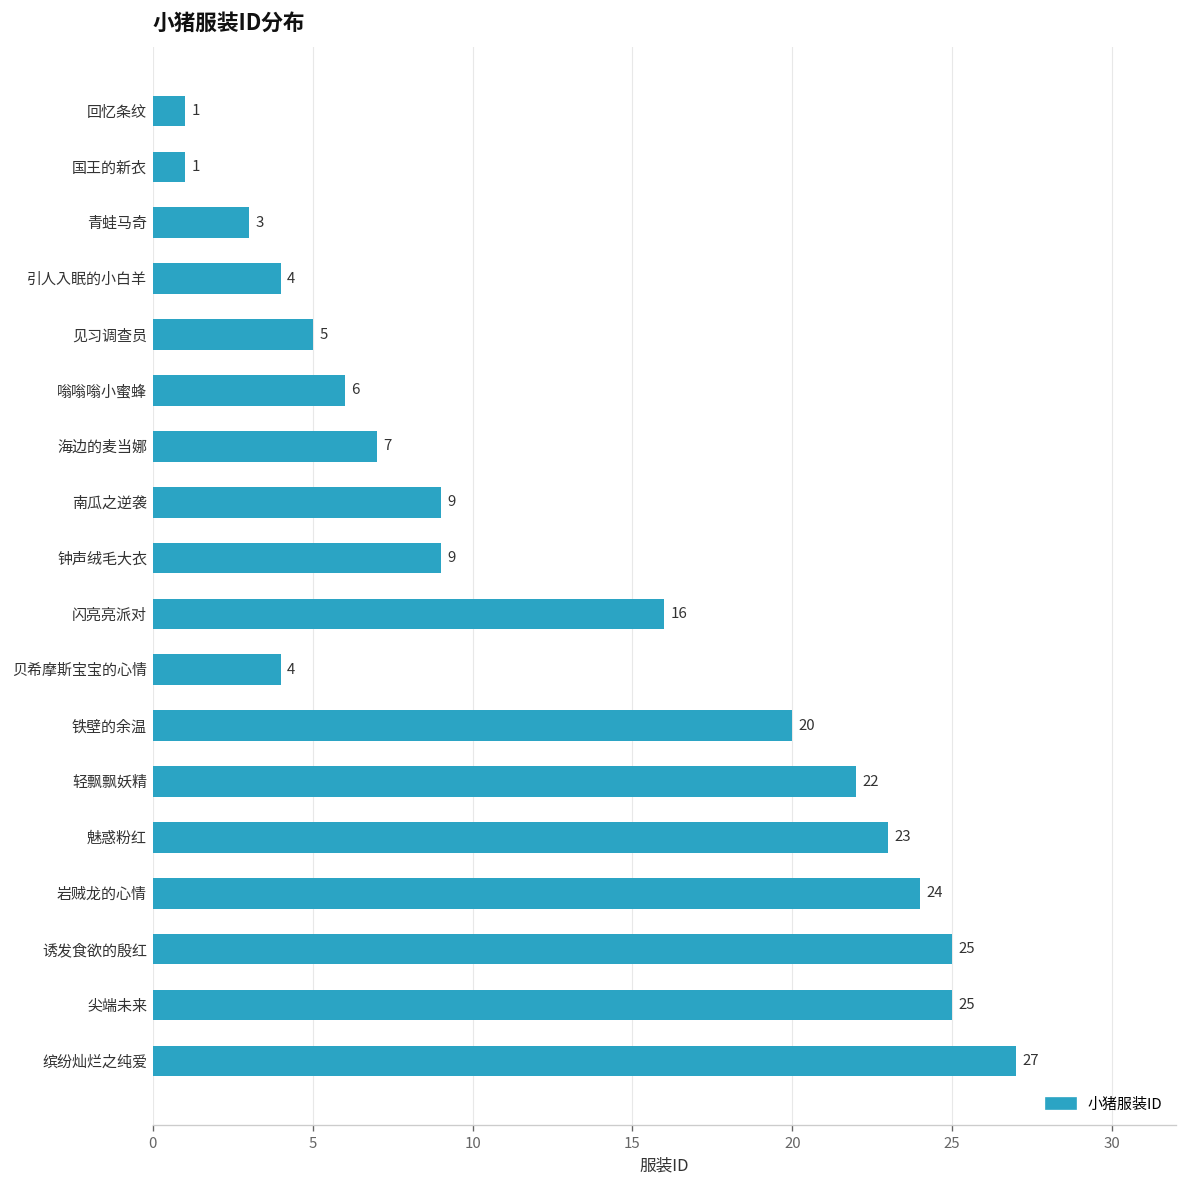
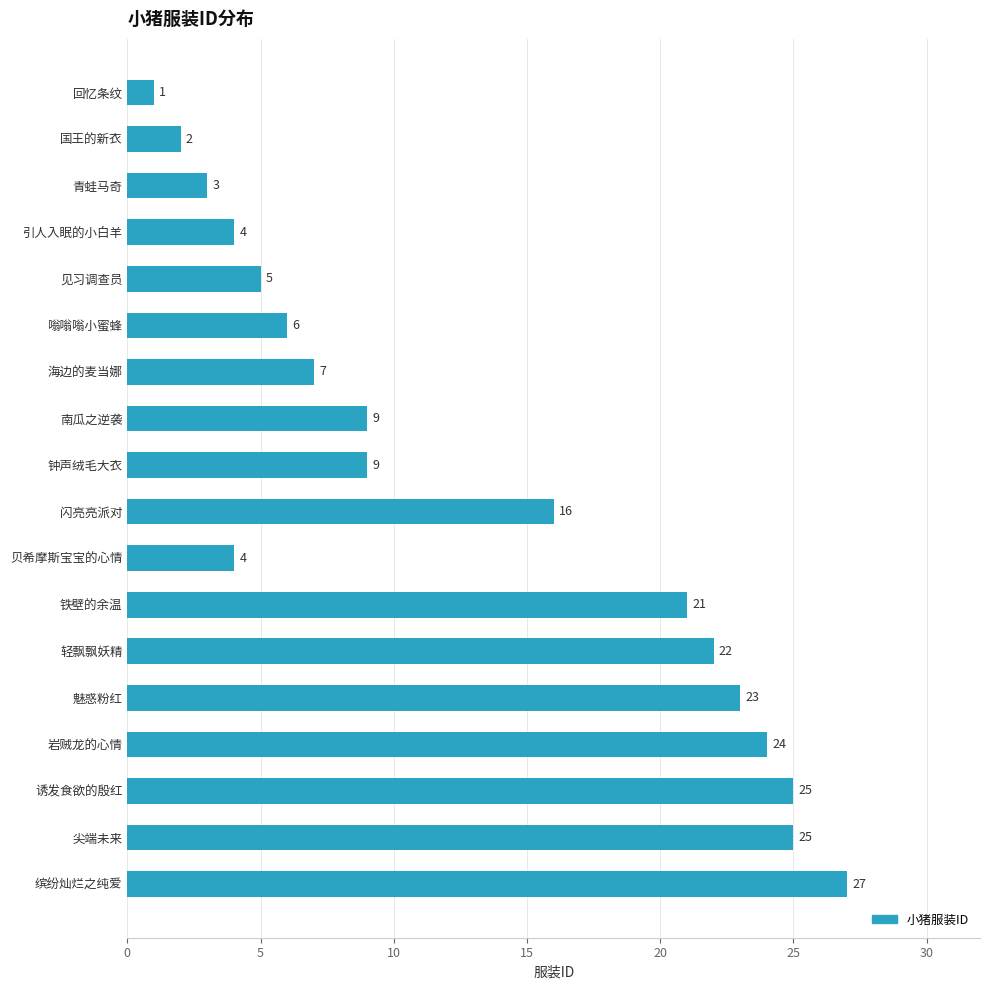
  {
    "回忆条纹": 1,
-   "国王的新衣": 1,
+   "国王的新衣": 2,
    "青蛙马奇": 3,
    "引人入眠的小白羊": 4,
    "见习调查员": 5,
    "嗡嗡嗡小蜜蜂": 6,
    "海边的麦当娜": 7,
    "南瓜之逆袭": 9,
    "钟声绒毛大衣": 9,
    "闪亮亮派对": 16,
    "贝希摩斯宝宝的心情": 4,
-   "铁壁的余温": 20,
+   "铁壁的余温": 21,
    "轻飘飘妖精": 22,
    "魅惑粉红": 23,
    "岩贼龙的心情": 24,
    "诱发食欲的殷红": 25,
    "尖端未来": 25,
    "缤纷灿烂之纯爱": 27
  }
